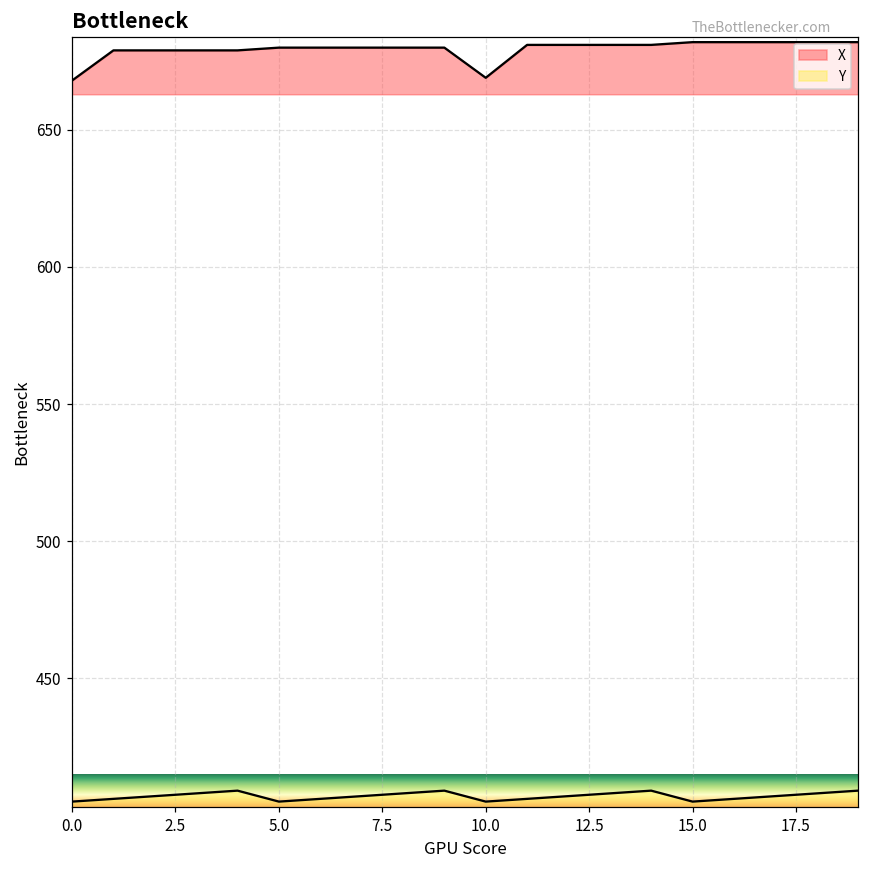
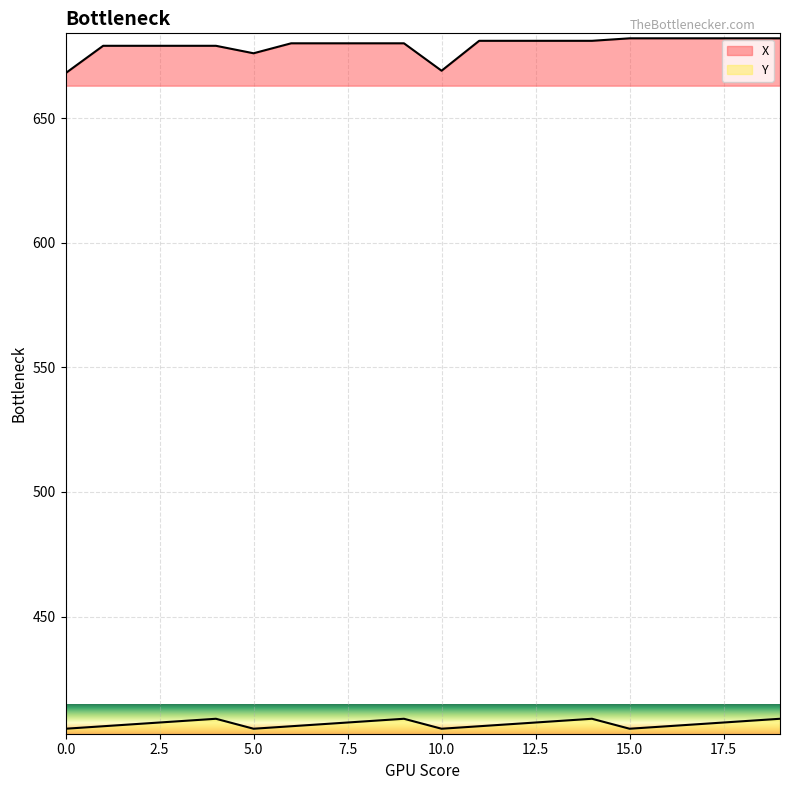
  {
    "X": {
      "0.0": 668,
-     "5.0": 680,
+     "5.0": 676,
      "10.0": 669,
      "15.0": 682
    },
    "Y": {
      "0.0": 405,
      "5.0": 405,
      "10.0": 405,
      "15.0": 405
    }
  }
